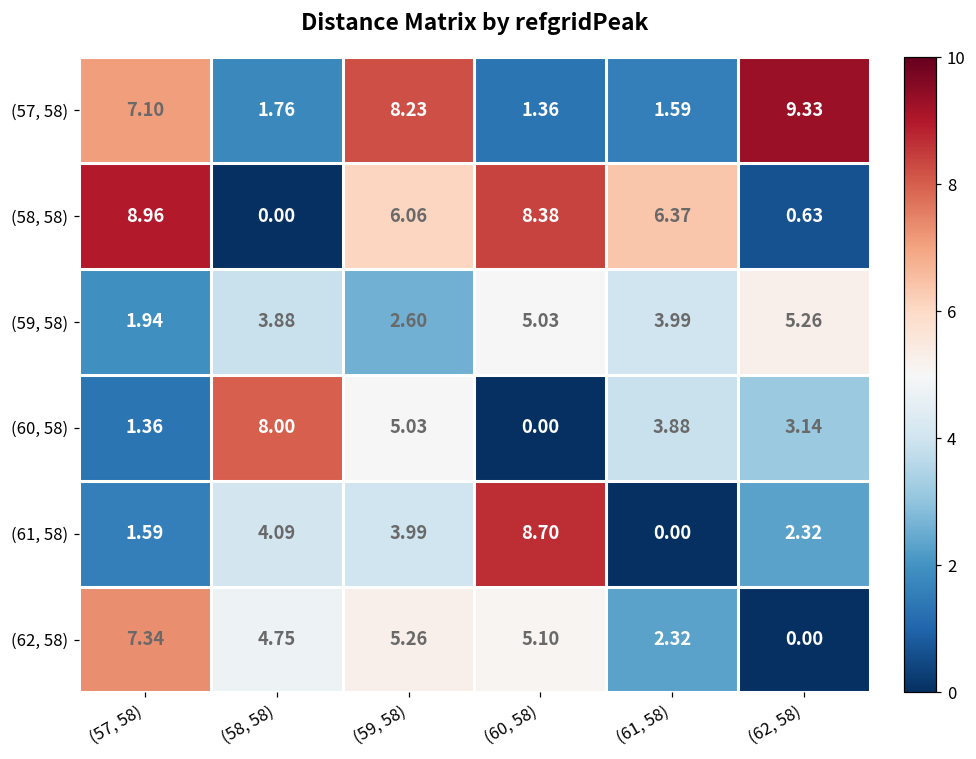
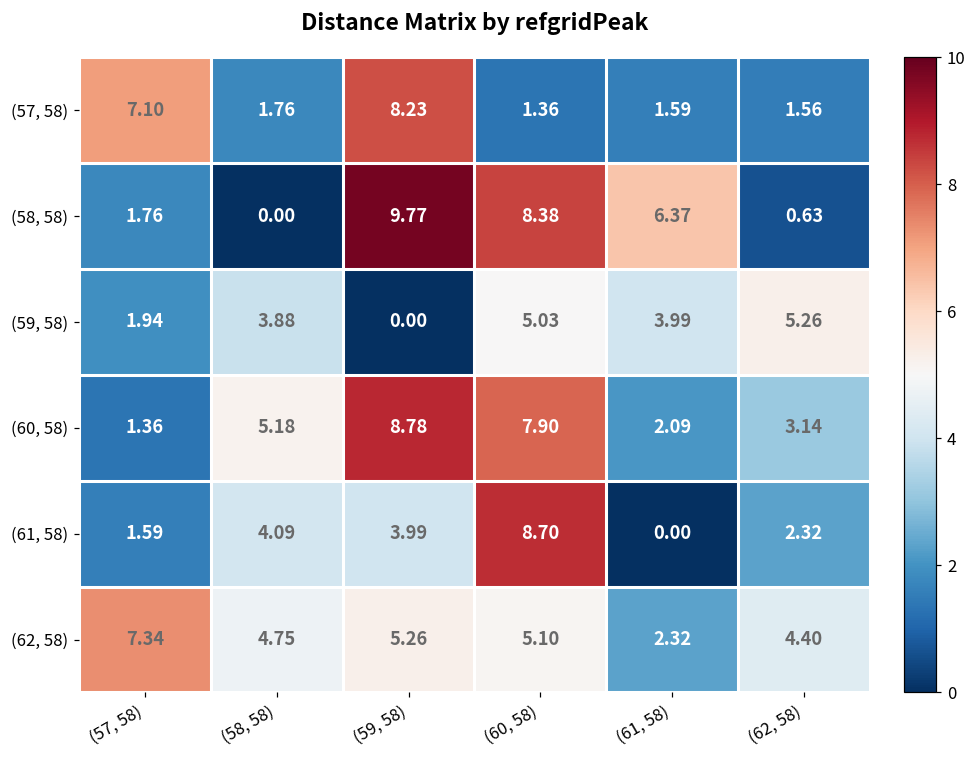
  {
    "(57, 58)": {
      "(57, 58)": 7.10,
      "(58, 58)": 1.76,
      "(59, 58)": 8.23,
      "(60, 58)": 1.36,
      "(61, 58)": 1.59,
-     "(62, 58)": 9.33
+     "(62, 58)": 1.56
    },
    "(58, 58)": {
-     "(57, 58)": 8.96,
+     "(57, 58)": 1.76,
      "(58, 58)": 0.00,
-     "(59, 58)": 6.06,
+     "(59, 58)": 9.77,
      "(60, 58)": 8.38,
      "(61, 58)": 6.37,
      "(62, 58)": 0.63
    },
    "(59, 58)": {
      "(57, 58)": 1.94,
      "(58, 58)": 3.88,
-     "(59, 58)": 2.60,
+     "(59, 58)": 0.00,
      "(60, 58)": 5.03,
      "(61, 58)": 3.99,
      "(62, 58)": 5.26
    },
    "(60, 58)": {
      "(57, 58)": 1.36,
-     "(58, 58)": 8.00,
-     "(59, 58)": 5.03,
-     "(60, 58)": 0.00,
-     "(61, 58)": 3.88,
+     "(58, 58)": 5.18,
+     "(59, 58)": 8.78,
+     "(60, 58)": 7.90,
+     "(61, 58)": 2.09,
      "(62, 58)": 3.14
    },
    "(61, 58)": {
      "(57, 58)": 1.59,
      "(58, 58)": 4.09,
      "(59, 58)": 3.99,
      "(60, 58)": 8.70,
      "(61, 58)": 0.00,
      "(62, 58)": 2.32
    },
    "(62, 58)": {
      "(57, 58)": 7.34,
      "(58, 58)": 4.75,
      "(59, 58)": 5.26,
      "(60, 58)": 5.10,
      "(61, 58)": 2.32,
-     "(62, 58)": 0.00
+     "(62, 58)": 4.40
    }
  }
